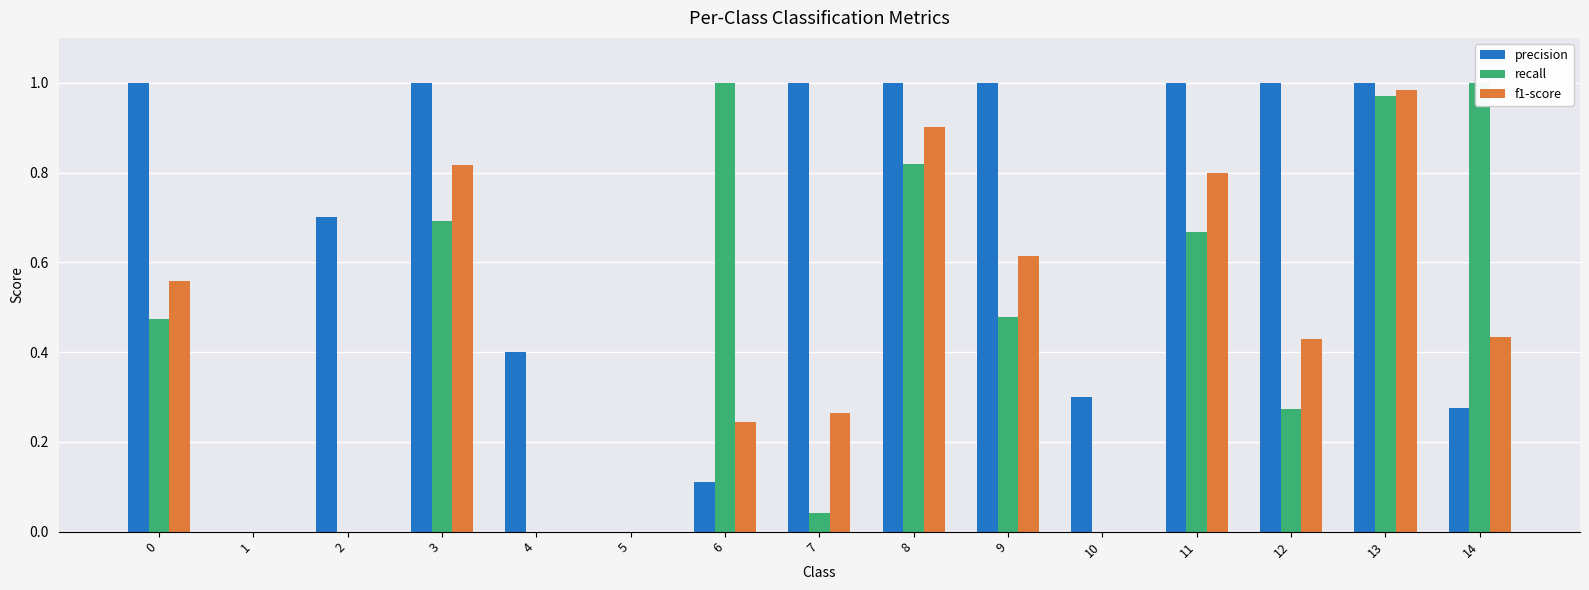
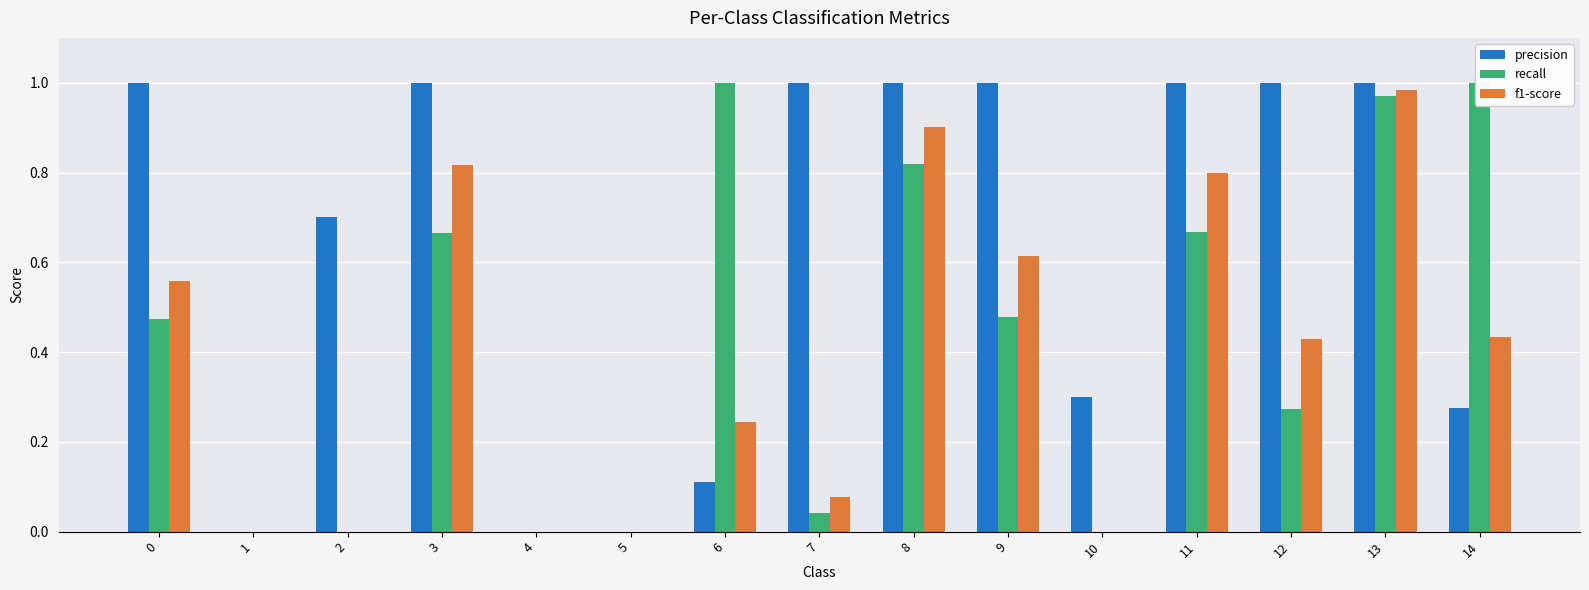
  {
    "precision": {
      "0": 1.0,
      "1": 0.0,
      "2": 0.7,
      "3": 1.0,
-     "4": 0.4,
+     "4": 0.0,
      "5": 0.0,
      "6": 0.11,
      "7": 1.0,
      "8": 1.0,
      "9": 1.0,
      "10": 0.3,
      "11": 1.0,
      "12": 1.0,
      "13": 1.0,
      "14": 0.28
    },
    "recall": {
      "0": 0.47,
      "1": 0.00,
      "2": 0.00,
-     "3": 0.69,
+     "3": 0.67,
      "4": 0.00,
      "5": 0.00,
      "6": 1.00,
      "7": 0.04,
      "8": 0.82,
      "9": 0.48,
      "10": 0.00,
      "11": 0.67,
      "12": 0.27,
      "13": 0.97
    },
    "f1-score": {
      "0": 0.56,
      "1": 0.00,
      "2": 0.00,
      "3": 0.82,
      "4": 0.00,
      "5": 0.00,
      "6": 0.24,
-     "7": 0.26,
+     "7": 0.08,
      "8": 0.90,
      "9": 0.61,
      "10": 0.00,
      "11": 0.80,
      "12": 0.43,
      "13": 0.98,
      "14": 0.43
    }
  }
